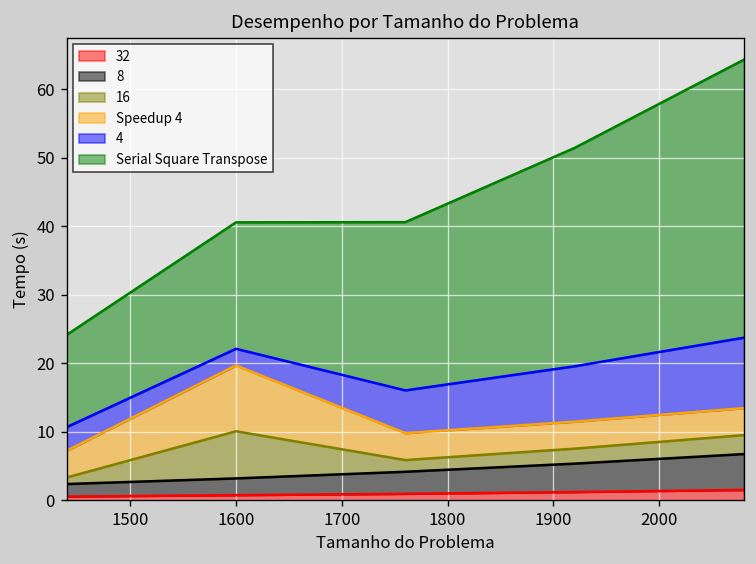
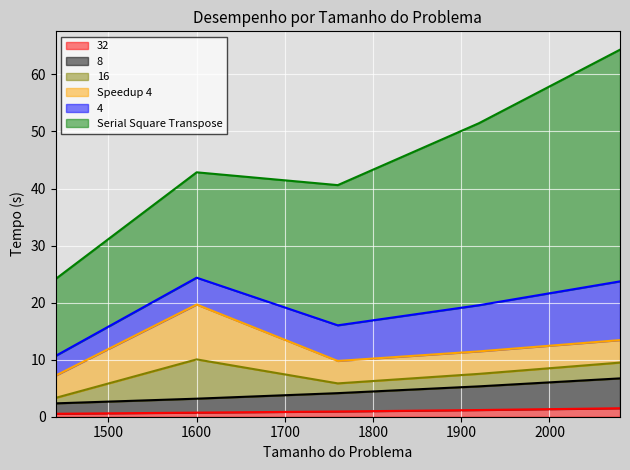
  {
    "32": {
      "1600": 1
    },
    "8": {
      "1600": 2
    },
    "16": {
      "1600": 7
    },
    "Speedup 4": {
      "1600": 10
    },
    "4": {
-     "1600": 2
+     "1600": 5
    },
    "Serial Square Transpose": {
      "1600": 18
    }
  }
